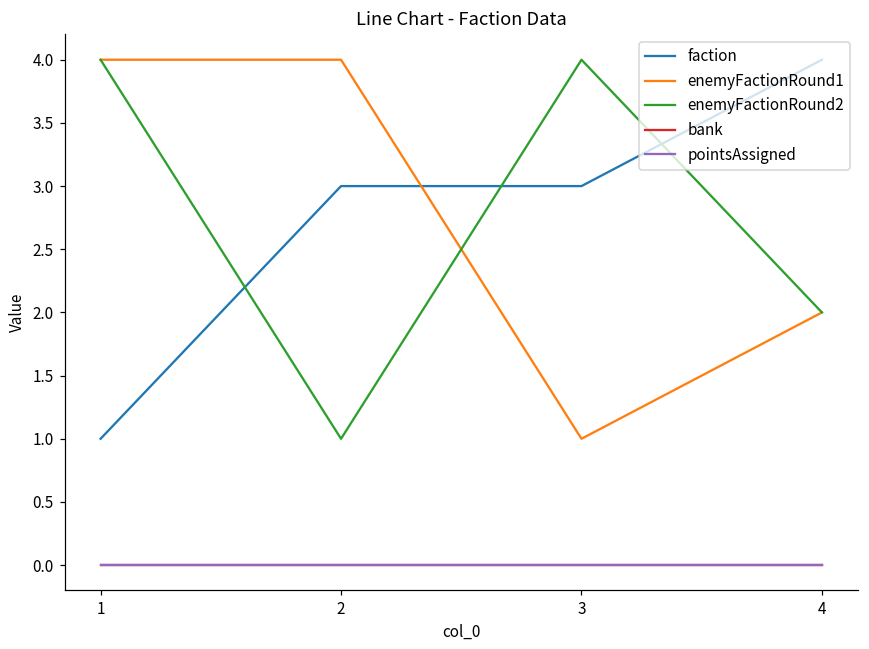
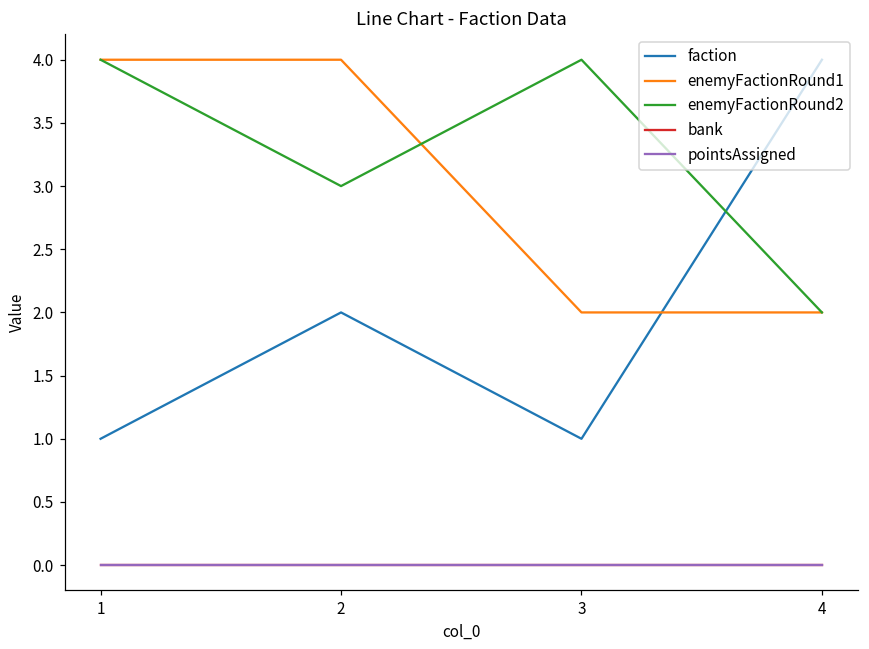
  {
    "faction": {
      "1": 1,
-     "2": 3,
-     "3": 3
+     "2": 2,
+     "3": 1
    },
    "enemyFactionRound1": {
      "2": 4,
-     "3": 1
+     "3": 2
    },
    "enemyFactionRound2": {
-     "2": 1,
+     "2": 3,
      "3": 4
    },
    "pointsAssigned": {
      "1": 0,
      "2": 0,
      "3": 0,
      "4": 0
    }
  }
